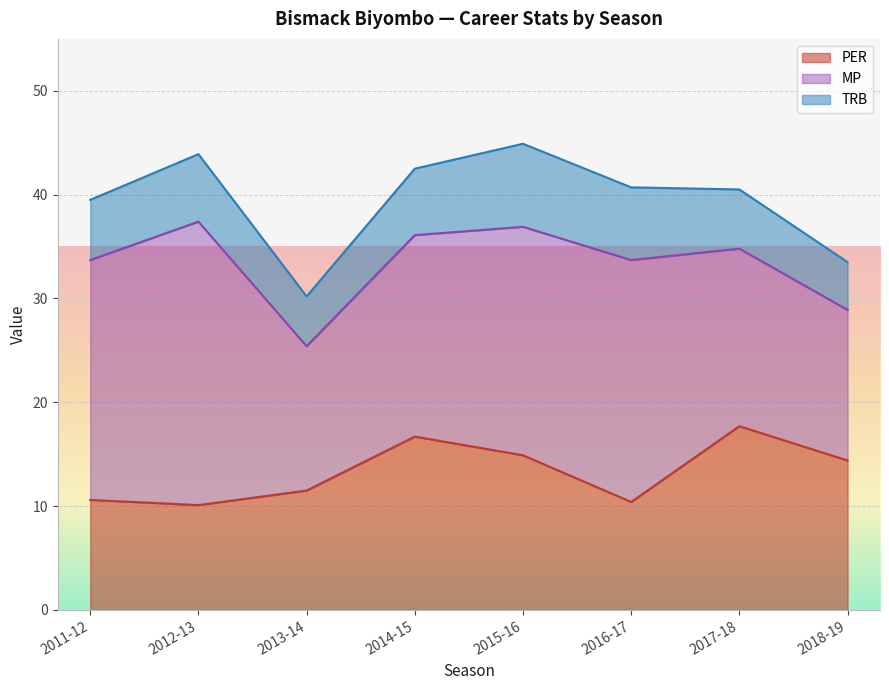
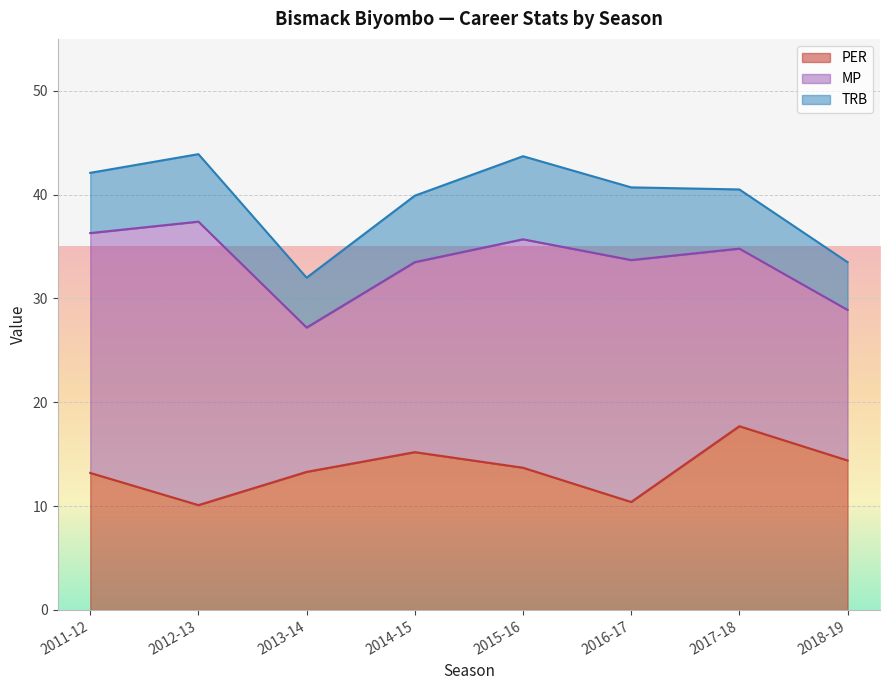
  {
    "PER": {
-     "2011-12": 10.6,
+     "2011-12": 13.2,
      "2012-13": 10.1,
-     "2013-14": 11.5,
-     "2014-15": 16.7,
-     "2015-16": 14.9,
+     "2013-14": 13.3,
+     "2014-15": 15.2,
+     "2015-16": 13.7,
      "2016-17": 10.4,
      "2017-18": 17.7,
      "2018-19": 14.4
    },
    "MP": {
      "2011-12": 23.1,
      "2012-13": 27.3,
      "2013-14": 13.9,
-     "2014-15": 19.4,
+     "2014-15": 18.3,
      "2015-16": 22.0,
      "2016-17": 23.3,
      "2017-18": 17.1,
      "2018-19": 14.5
    },
    "TRB": {
      "2011-12": 5.8,
      "2012-13": 6.5,
      "2013-14": 4.8,
      "2014-15": 6.4,
      "2015-16": 8.0,
      "2016-17": 7.0,
      "2017-18": 5.7,
      "2018-19": 4.6
    }
  }
